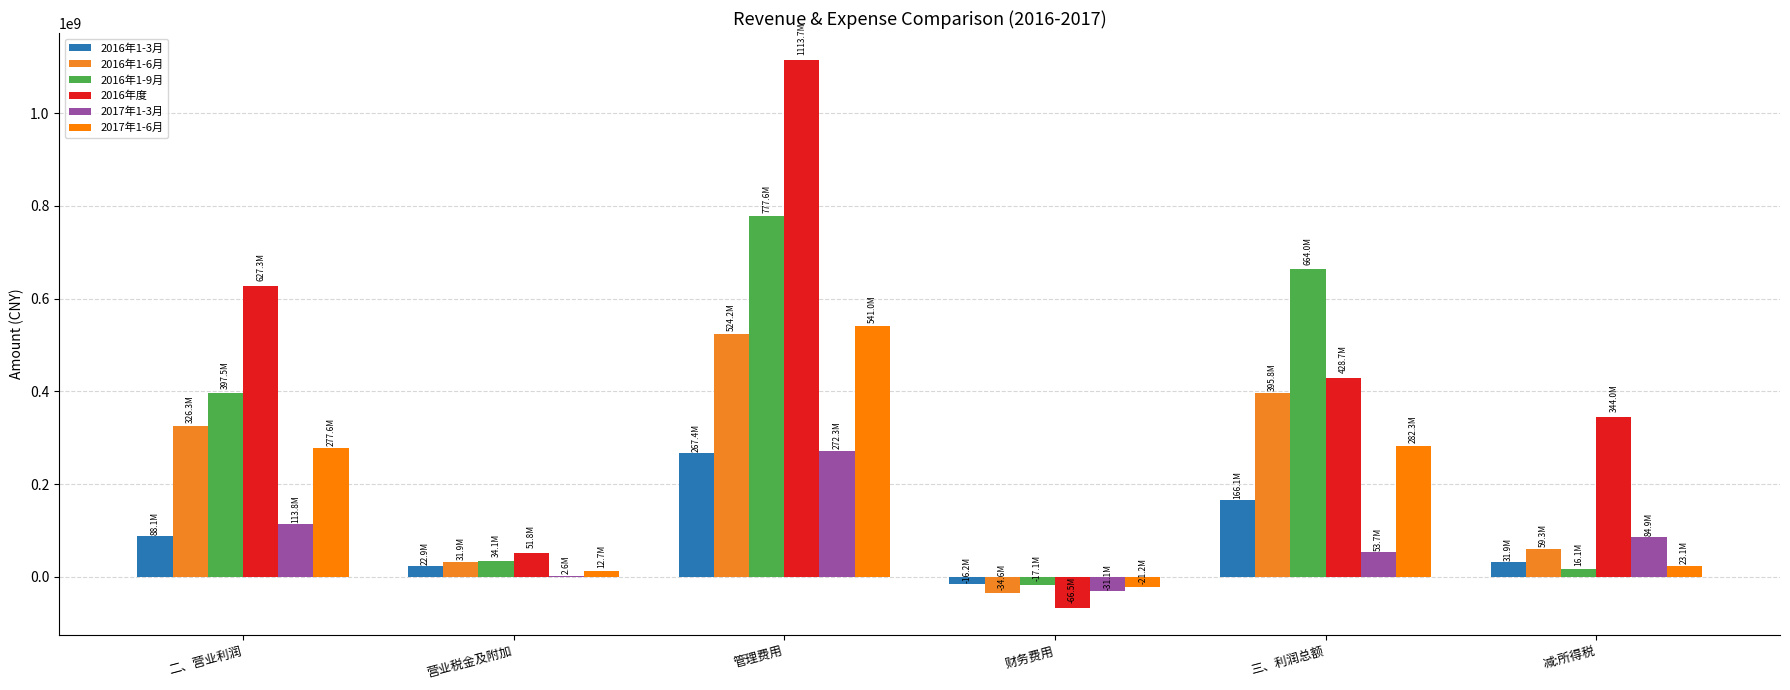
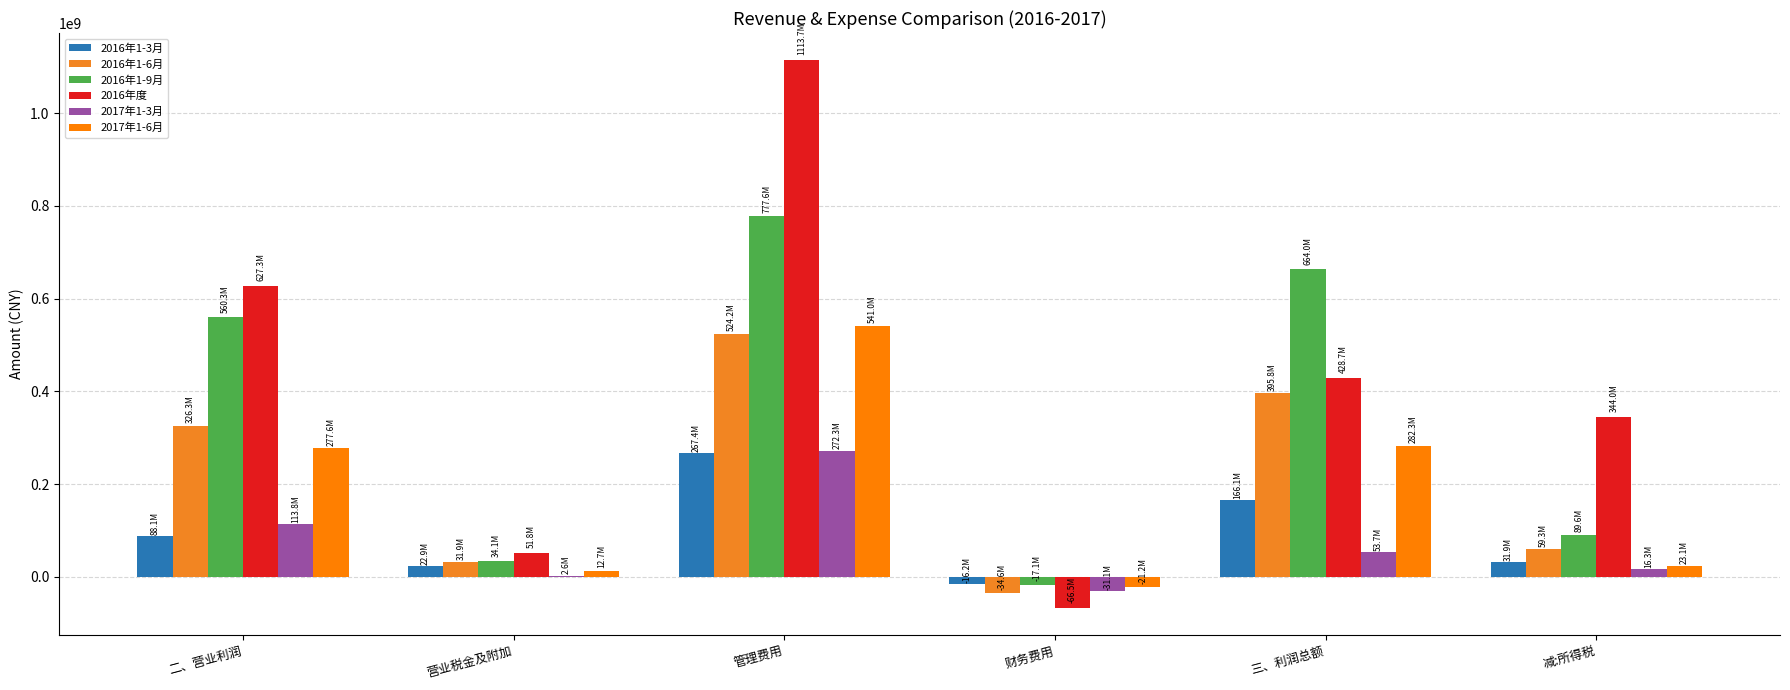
  {
    "2016年1-3月": {
      "二、营业利润": "88.1M",
      "营业税金及附加": "22.9M",
      "管理费用": "267.4M",
      "财务费用": "-16.2M",
      "三、利润总额": "166.1M",
      "减:所得税": "31.9M"
    },
    "2016年1-9月": {
-     "二、营业利润": "397.5M",
+     "二、营业利润": "560.3M",
      "营业税金及附加": "34.1M",
      "管理费用": "777.6M",
      "财务费用": "-17.1M",
      "三、利润总额": "664.0M",
-     "减:所得税": "16.1M"
+     "减:所得税": "89.6M"
    },
    "2016年度": {
      "二、营业利润": "627.3M",
      "营业税金及附加": "51.8M",
      "管理费用": "1113.7M",
      "财务费用": "-66.5M",
      "三、利润总额": "428.7M",
      "减:所得税": "344.0M"
    },
    "2017年1-3月": {
      "二、营业利润": "113.8M",
      "营业税金及附加": "2.6M",
      "管理费用": "272.3M",
      "财务费用": "-31.1M",
      "三、利润总额": "53.7M",
-     "减:所得税": "84.9M"
+     "减:所得税": "16.3M"
    }
  }
